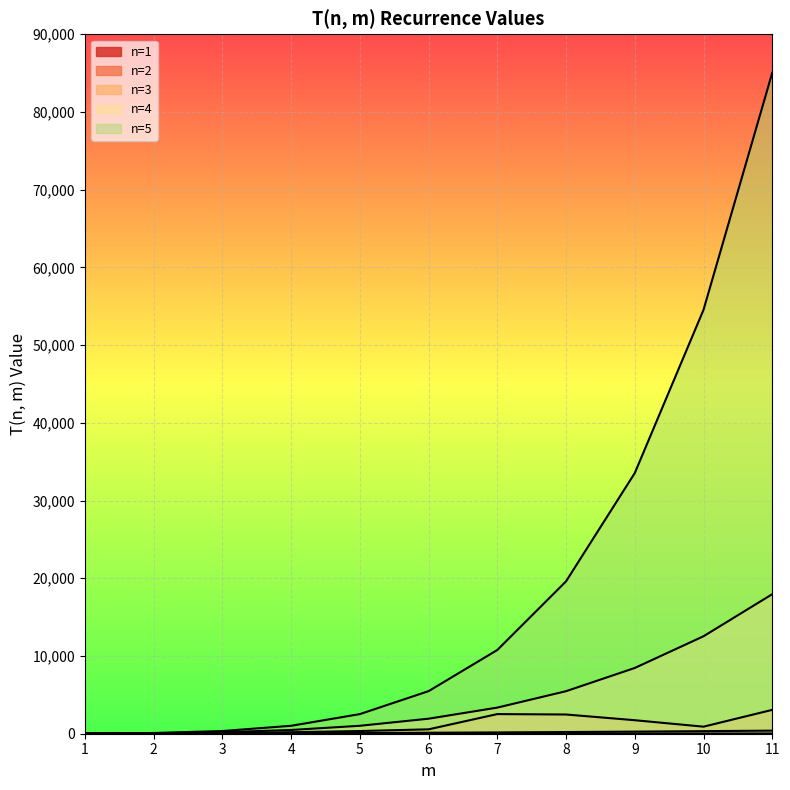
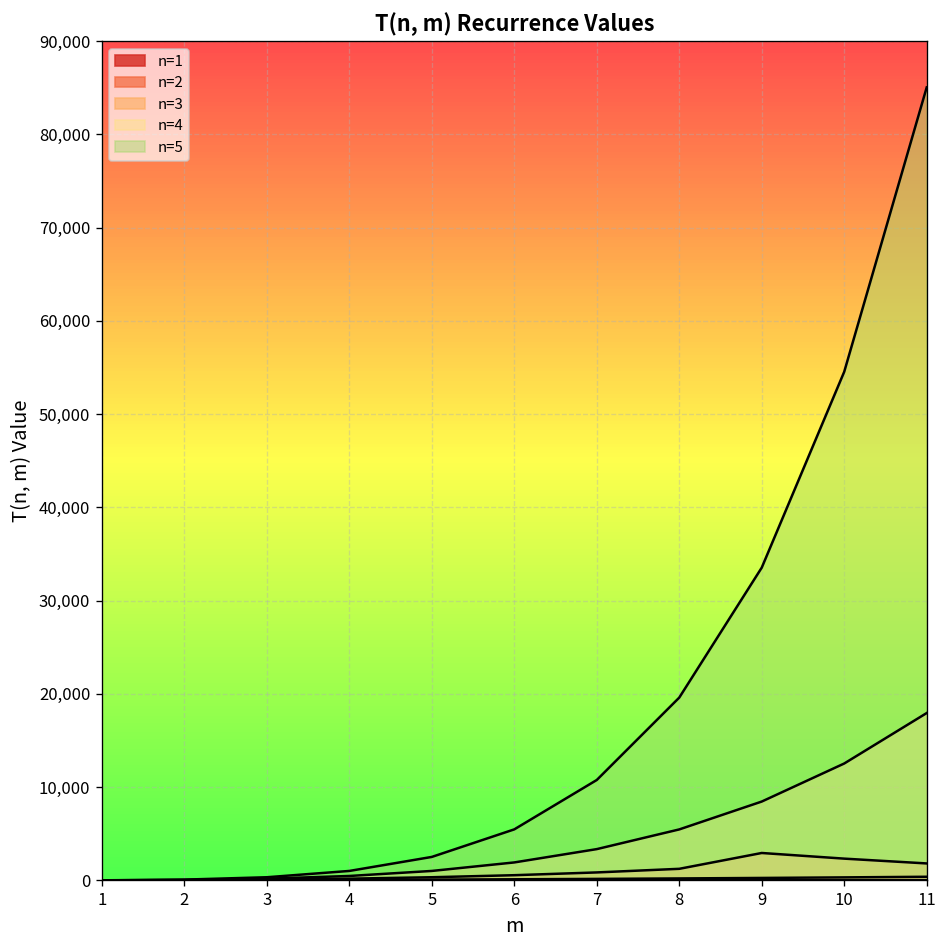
  {
    "n=1": {
      "11": "0"
    },
    "n=2": {
      "11": "0"
    },
    "n=3": {
      "6": "1,000",
-     "7": "3,000",
-     "8": "2,000",
-     "9": "2,000",
-     "10": "1,000",
-     "11": "3,000"
+     "7": "1,000",
+     "8": "1,000",
+     "9": "3,000",
+     "10": "2,000",
+     "11": "2,000"
    }
  }
